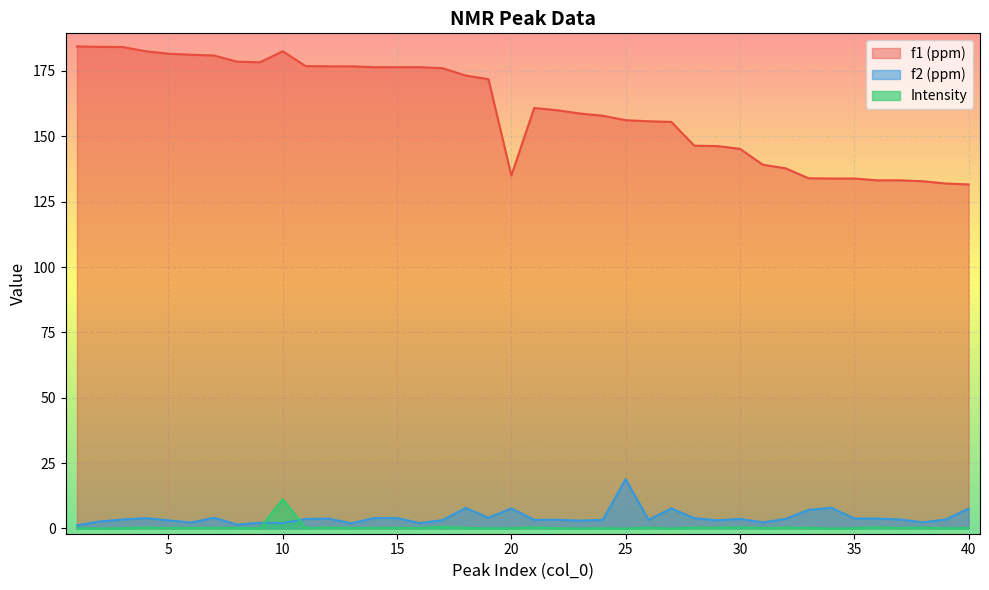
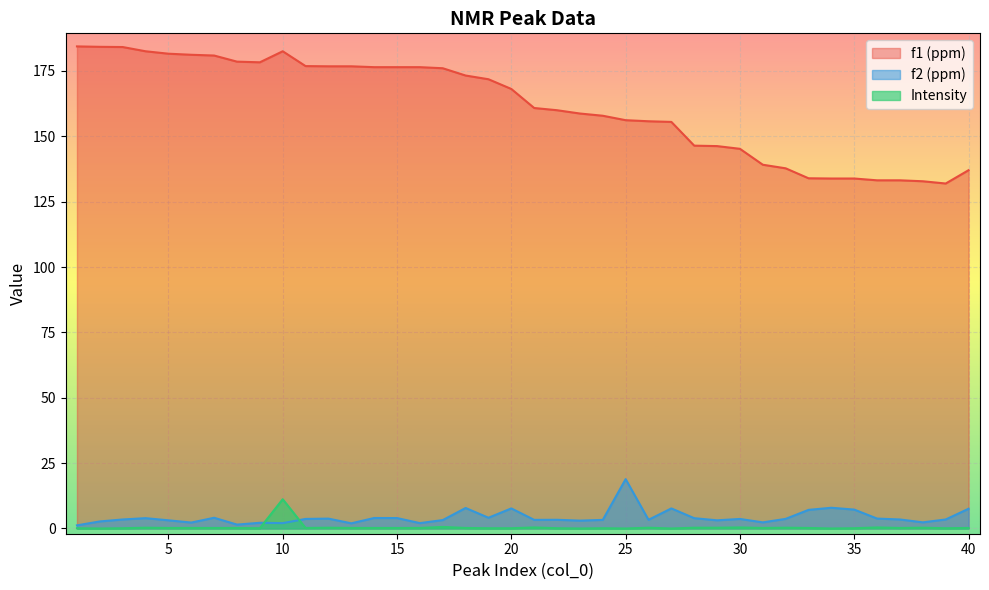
  {
    "f1 (ppm)": {
      "5": 182,
      "10": 183,
      "15": 176,
-     "20": 135,
+     "20": 168,
      "25": 156,
      "30": 145,
      "35": 134,
-     "40": 132
+     "40": 137
    },
    "f2 (ppm)": {
      "5": 3,
      "10": 2,
      "15": 4,
      "20": 8,
      "25": 19,
      "30": 4,
-     "35": 4,
+     "35": 7,
      "40": 8
    },
    "Intensity": {
      "5": 0,
      "10": 11,
      "15": 0,
      "20": 0,
      "25": 0,
      "30": 0,
      "35": 0,
      "40": 0
    }
  }
